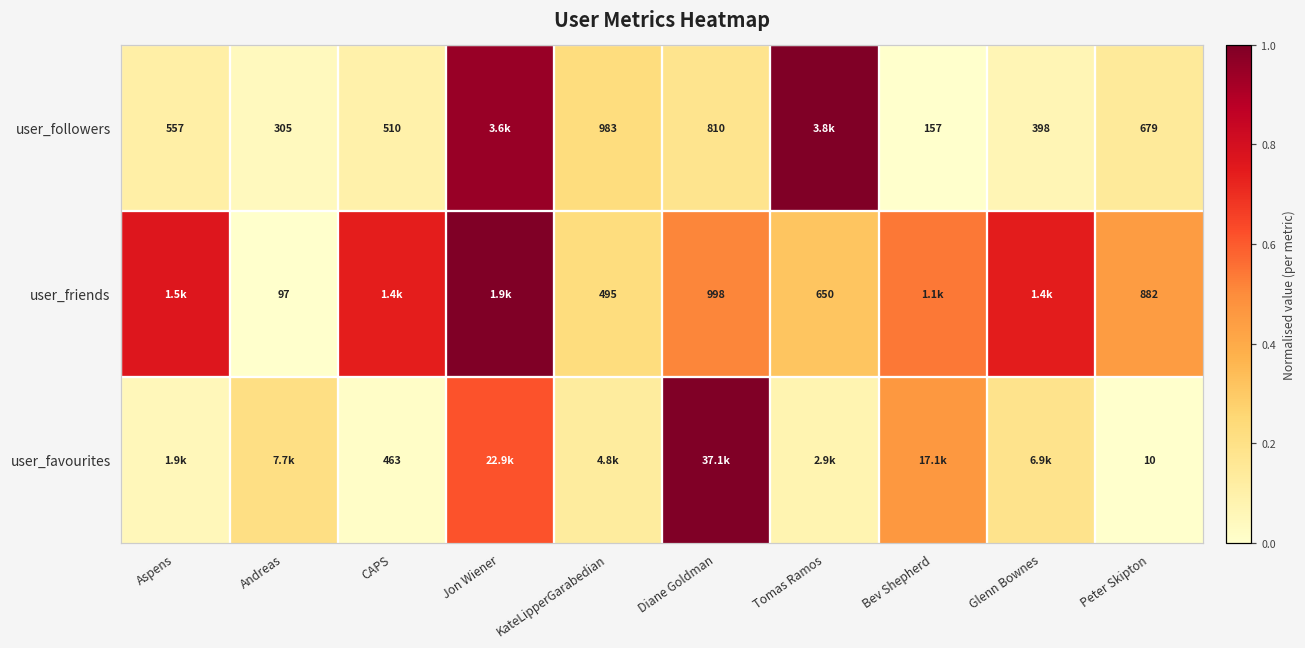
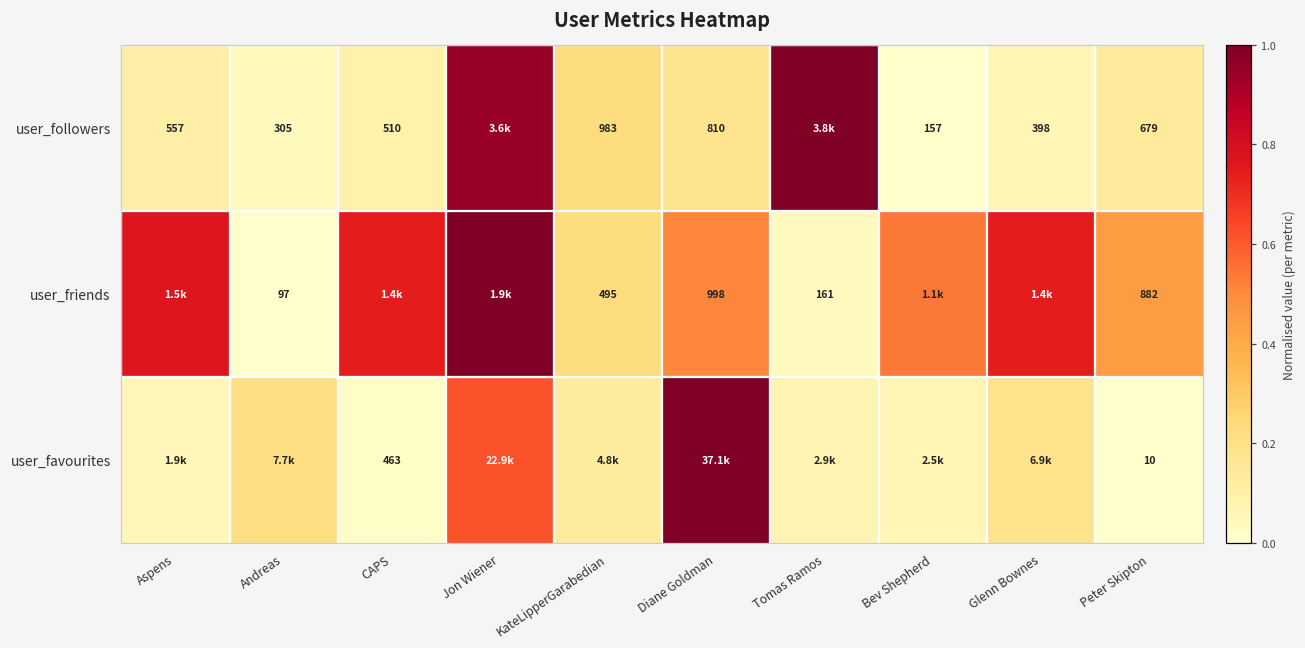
  {
    "user_followers": {
      "Aspens": "557",
      "Andreas": "305",
      "CAPS": "510",
      "Jon Wiener": "3.6k",
      "KateLipperGarabedian": "983",
      "Diane Goldman": "810",
      "Tomas Ramos": "3.8k",
      "Bev Shepherd": "157",
      "Glenn Bownes": "398",
      "Peter Skipton": "679"
    },
    "user_friends": {
      "Aspens": "1.5k",
      "Andreas": "97",
      "CAPS": "1.4k",
      "Jon Wiener": "1.9k",
      "KateLipperGarabedian": "495",
      "Diane Goldman": "998",
-     "Tomas Ramos": "650",
+     "Tomas Ramos": "161",
      "Bev Shepherd": "1.1k",
      "Glenn Bownes": "1.4k",
      "Peter Skipton": "882"
    },
    "user_favourites": {
      "Aspens": "1.9k",
      "Andreas": "7.7k",
      "CAPS": "463",
      "Jon Wiener": "22.9k",
      "KateLipperGarabedian": "4.8k",
      "Diane Goldman": "37.1k",
      "Tomas Ramos": "2.9k",
-     "Bev Shepherd": "17.1k",
+     "Bev Shepherd": "2.5k",
      "Glenn Bownes": "6.9k",
      "Peter Skipton": "10"
    }
  }
